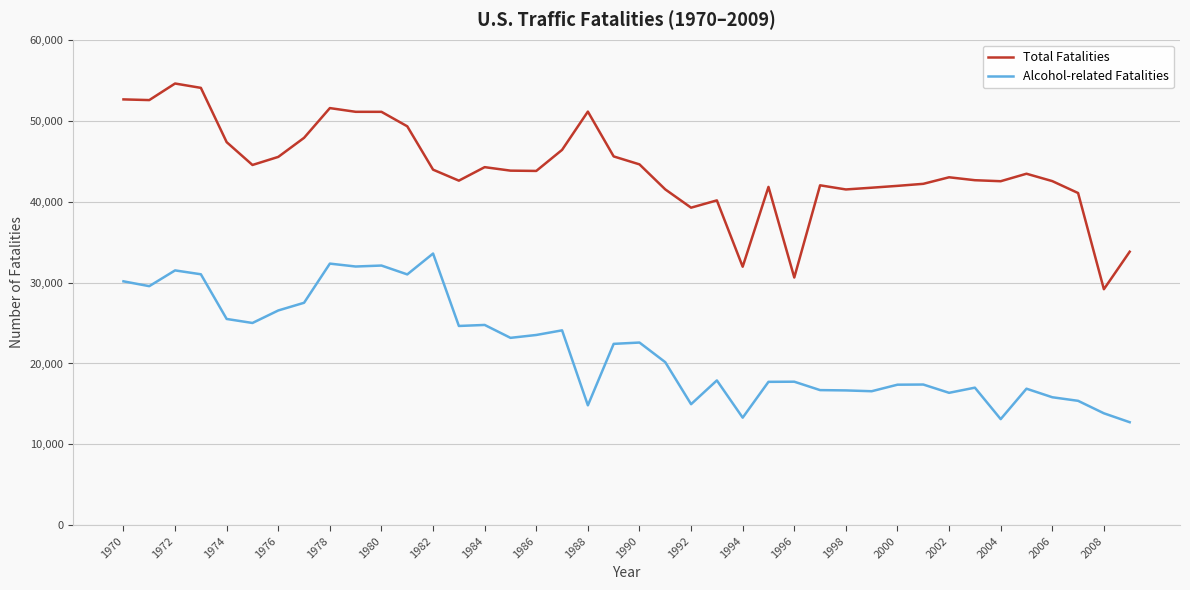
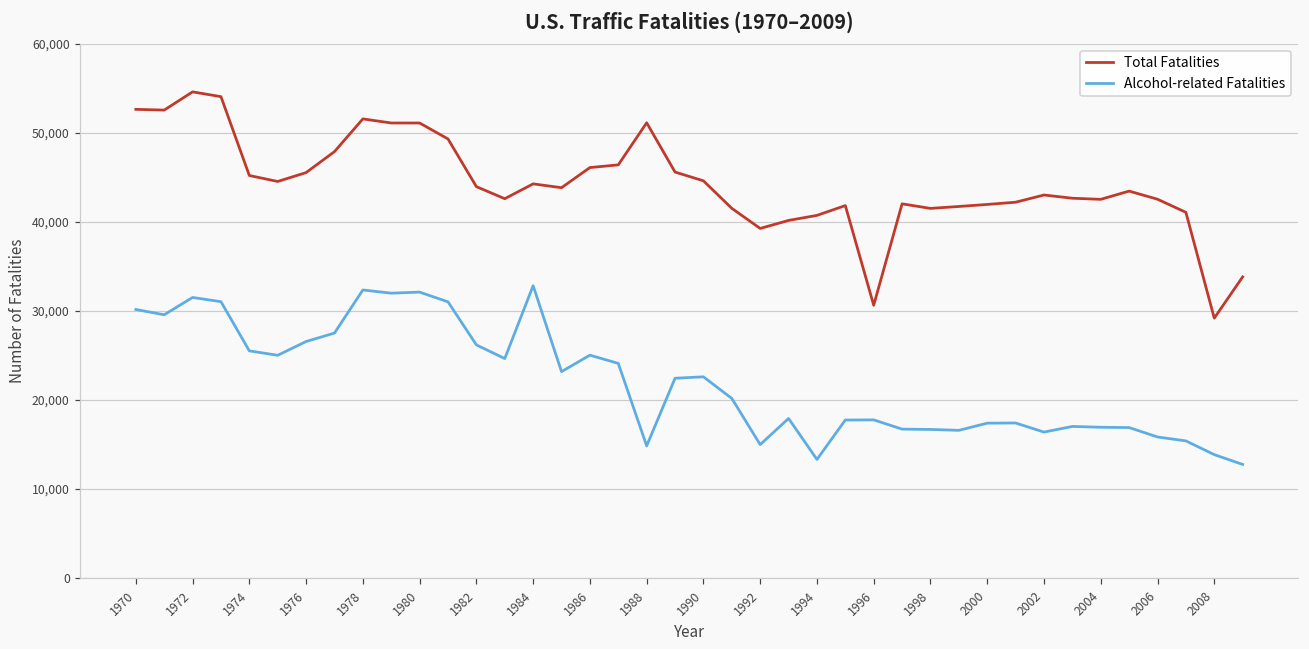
  {
    "Total Fatalities": {
      "1970": "53,000",
      "1972": "55,000",
-     "1974": "47,000",
+     "1974": "45,000",
      "1976": "46,000",
      "1978": "52,000",
      "1980": "51,000",
      "1982": "44,000",
      "1984": "44,000",
-     "1986": "44,000",
+     "1986": "46,000",
      "1988": "51,000",
      "1990": "45,000",
      "1992": "39,000",
-     "1994": "32,000",
+     "1994": "41,000",
      "1996": "31,000",
      "1998": "42,000",
      "2000": "42,000",
      "2002": "43,000",
      "2004": "43,000",
      "2006": "43,000",
      "2008": "29,000"
    },
    "Alcohol-related Fatalities": {
      "1970": "30,000",
      "1972": "32,000",
      "1974": "26,000",
      "1976": "27,000",
      "1978": "32,000",
      "1980": "32,000",
-     "1982": "34,000",
-     "1984": "25,000",
-     "1986": "24,000",
+     "1982": "26,000",
+     "1984": "33,000",
+     "1986": "25,000",
      "1988": "15,000",
      "1990": "23,000",
      "1992": "15,000",
      "1994": "13,000",
      "1996": "18,000",
      "1998": "17,000",
      "2000": "17,000",
      "2002": "16,000",
-     "2004": "13,000",
+     "2004": "17,000",
      "2006": "16,000",
      "2008": "14,000"
    }
  }
